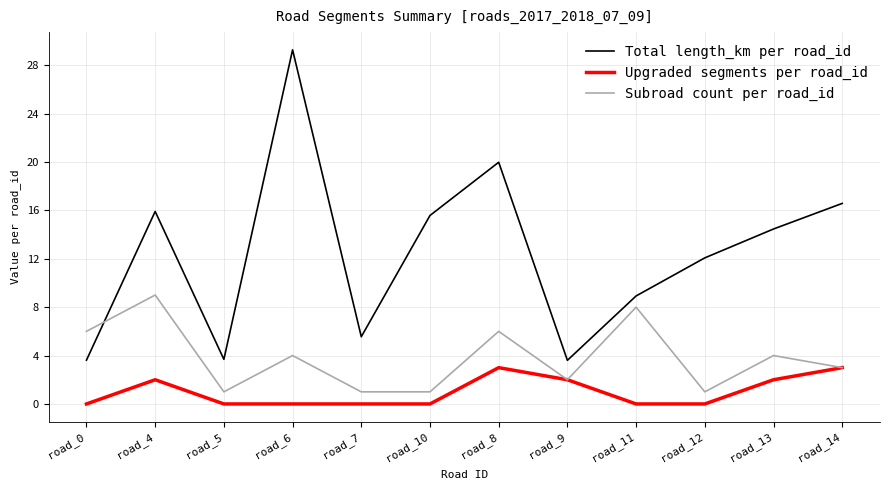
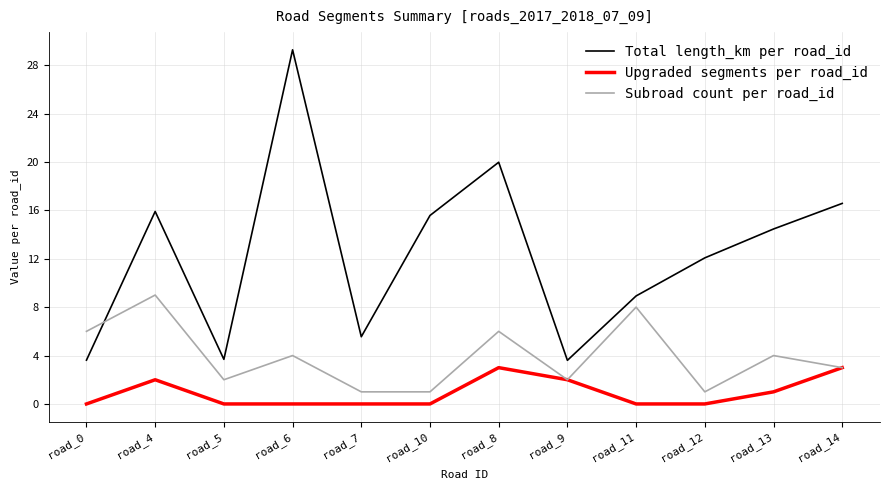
  {
    "Total length_km per road_id": {
      "road_0": 3.6,
      "road_4": 16,
      "road_5": 3.7,
      "road_6": 29.3,
      "road_7": 5.6,
      "road_10": 15.6,
      "road_8": 20,
      "road_9": 3.6,
      "road_11": 9,
      "road_12": 12,
      "road_13": 14.5,
      "road_14": 16.6
    },
    "Upgraded segments per road_id": {
      "road_0": 0,
      "road_4": 2,
      "road_5": 0,
      "road_6": 0,
      "road_7": 0,
      "road_10": 0,
      "road_8": 3,
      "road_11": 0,
      "road_12": 0,
-     "road_13": 2
+     "road_13": 1
    },
    "Subroad count per road_id": {
      "road_0": 6,
      "road_4": 9,
-     "road_5": 1,
+     "road_5": 2,
      "road_6": 4,
      "road_7": 1,
      "road_10": 1,
      "road_8": 6,
      "road_11": 8,
      "road_12": 1,
      "road_13": 4
    }
  }
